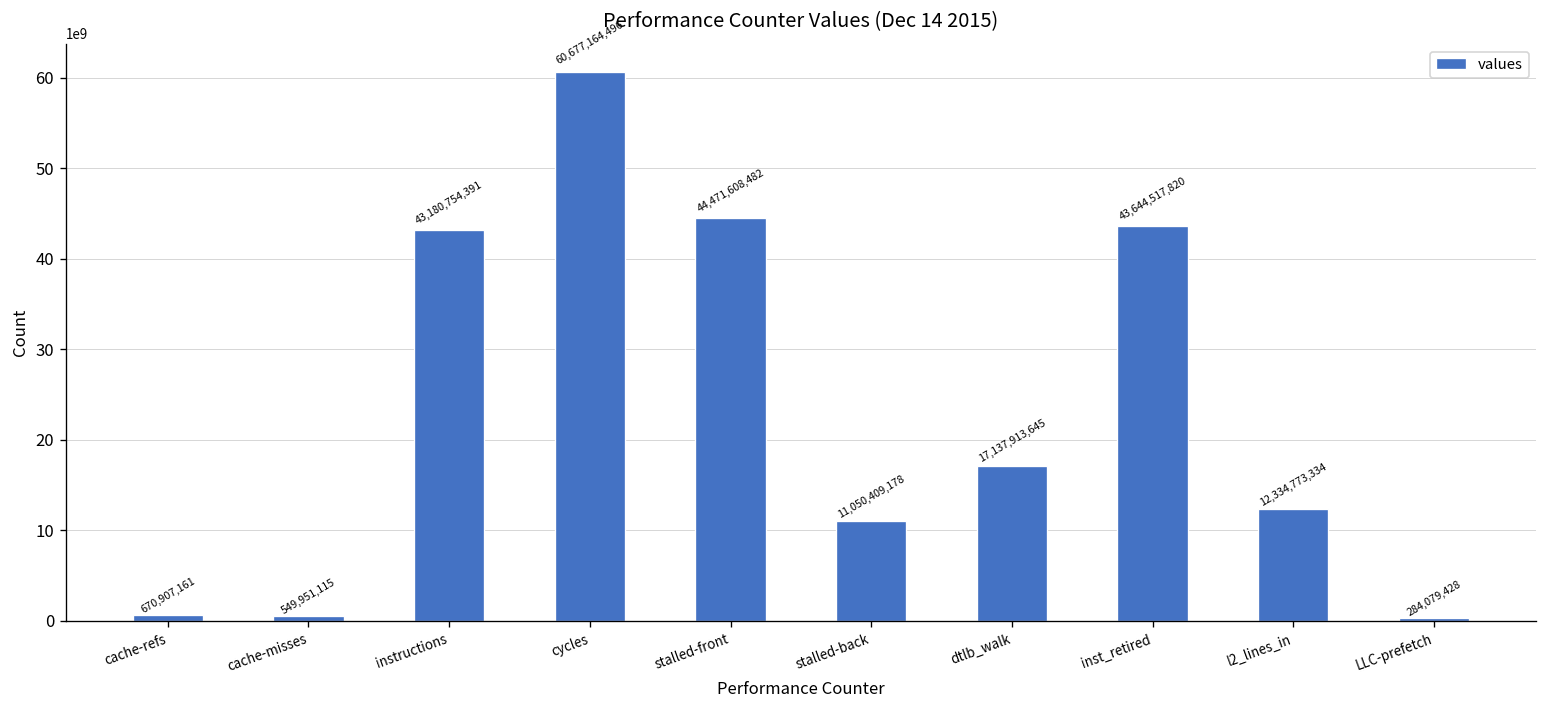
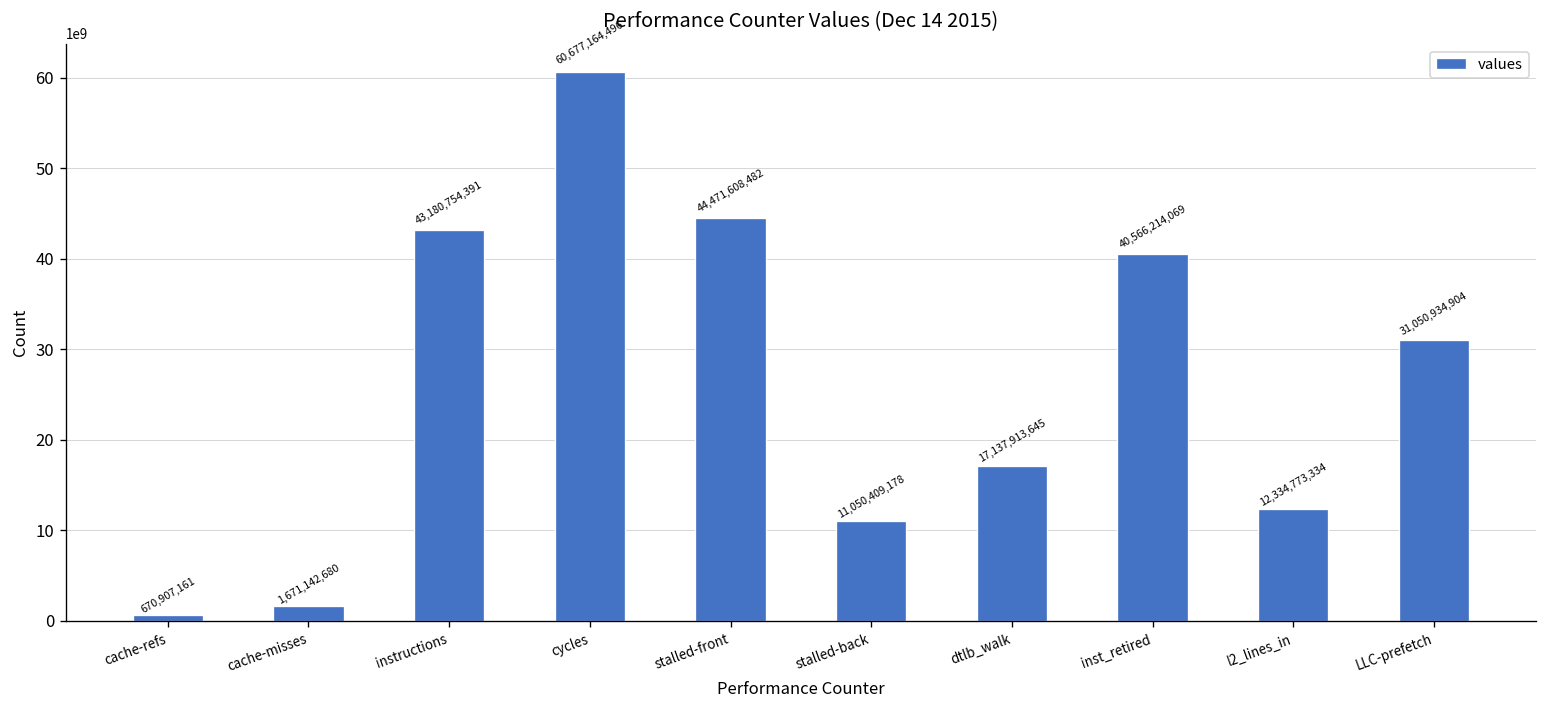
  {
    "cache-refs": "670,907,161",
-   "cache-misses": "549,951,115",
+   "cache-misses": "1,671,142,680",
    "instructions": "43,180,754,391",
    "cycles": "60,677,164,496",
    "stalled-front": "44,471,608,482",
    "stalled-back": "11,050,409,178",
    "dtlb_walk": "17,137,913,645",
-   "inst_retired": "43,644,517,820",
+   "inst_retired": "40,566,214,069",
    "l2_lines_in": "12,334,773,334",
-   "LLC-prefetch": "284,079,428"
+   "LLC-prefetch": "31,050,934,904"
  }
